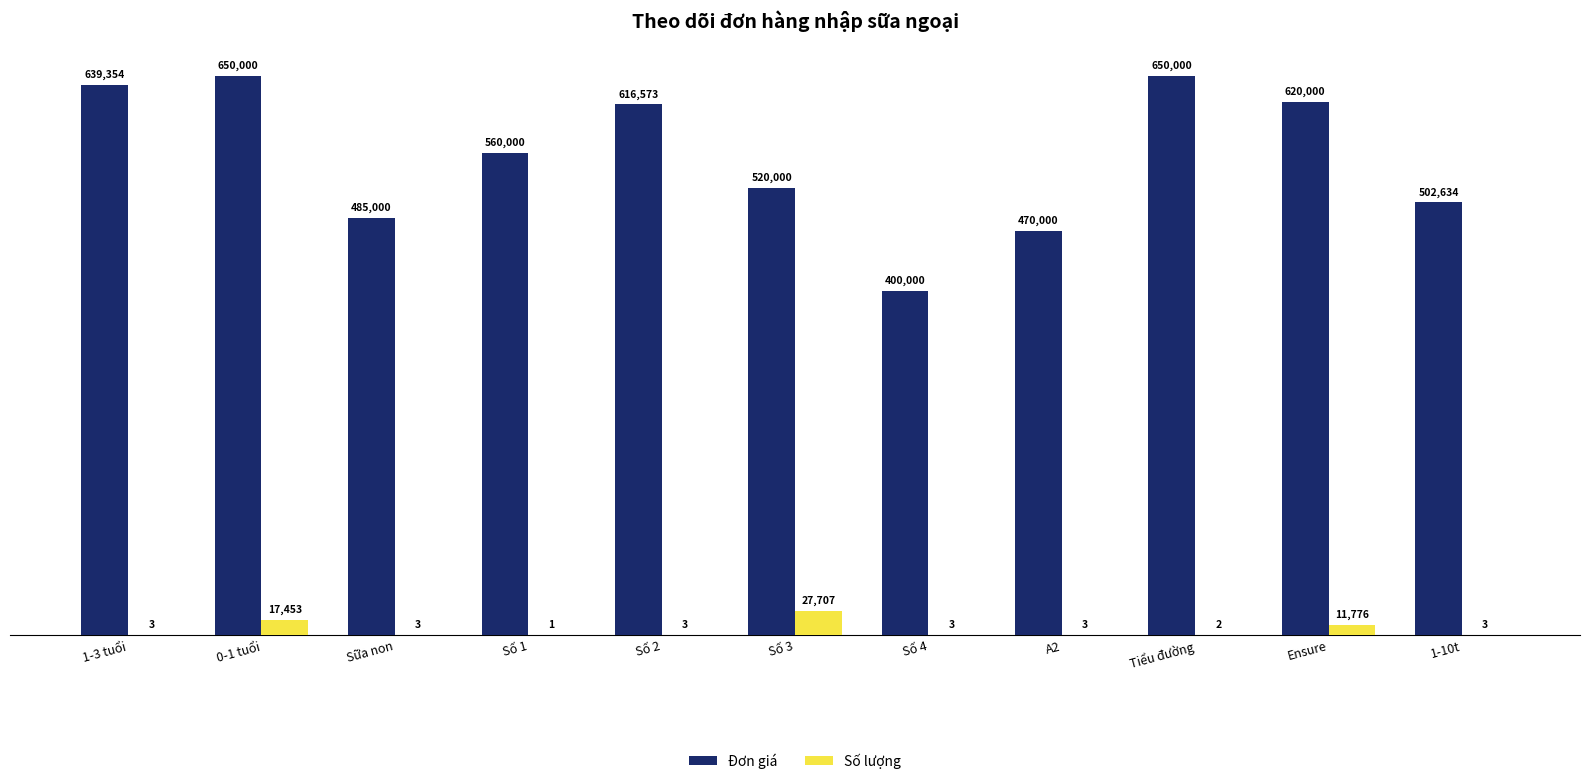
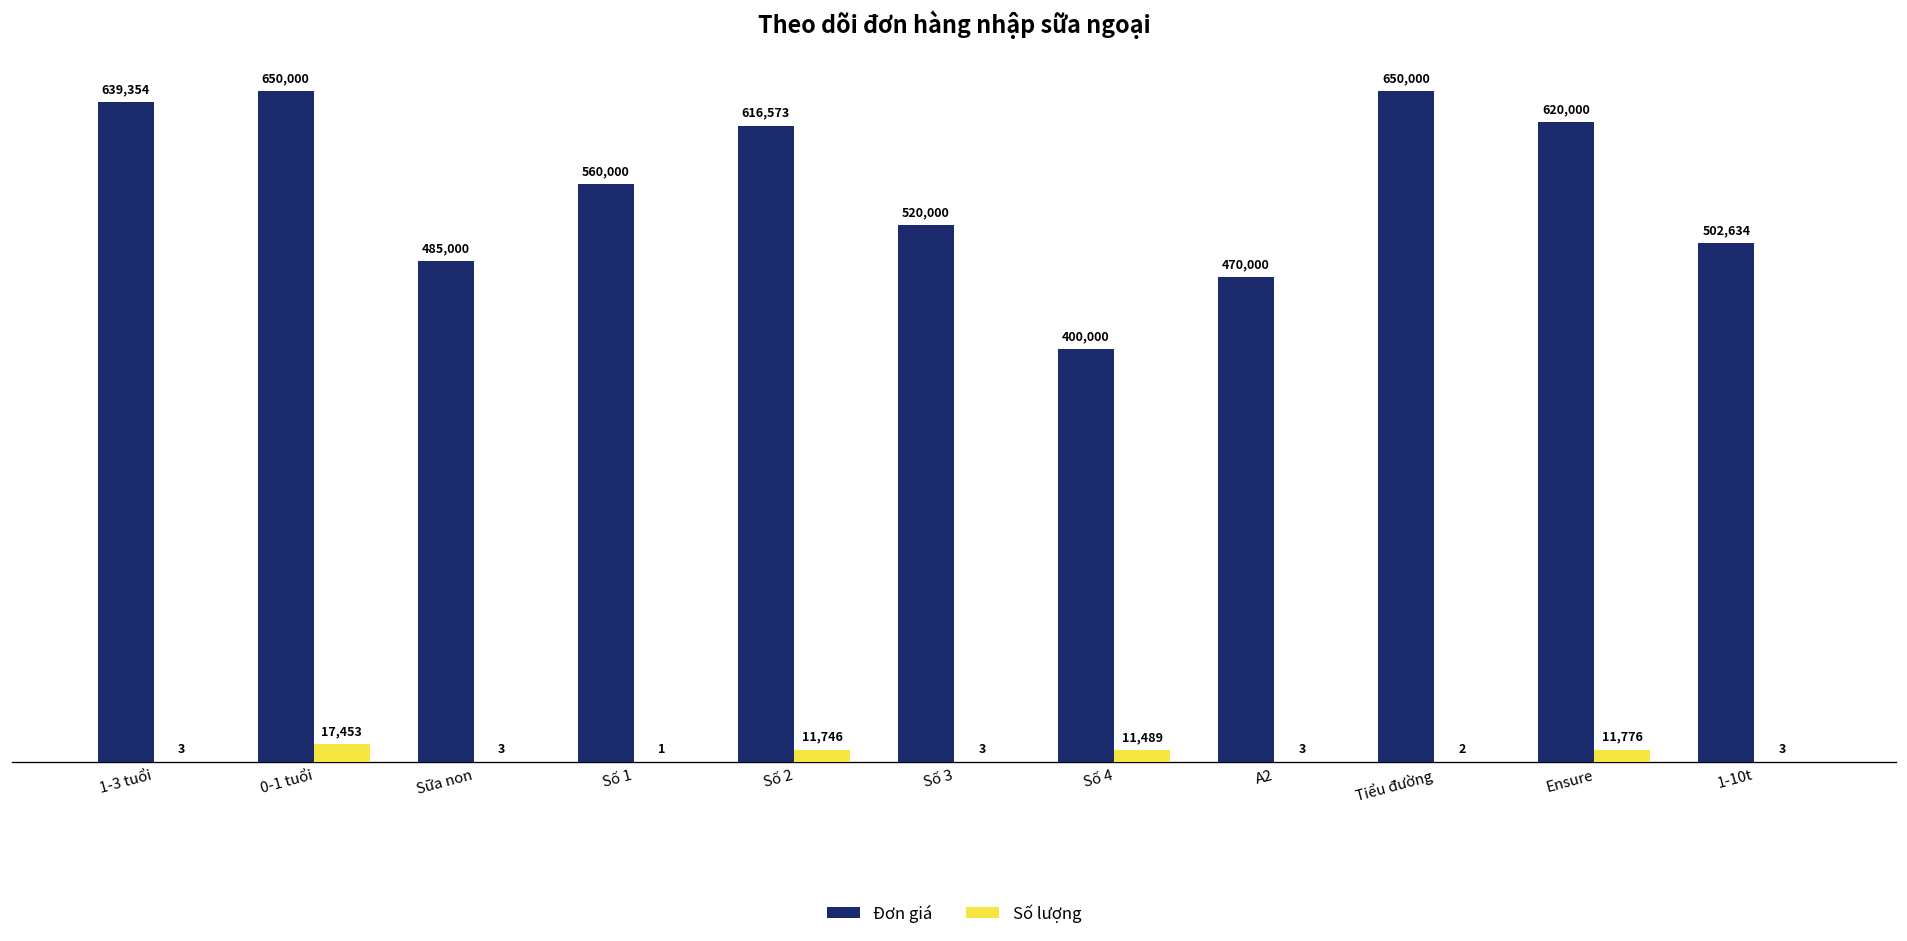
  {
    "Đơn giá": {
      "1-3 tuổi": "639,354",
      "0-1 tuổi": "650,000",
      "Sữa non": "485,000",
      "Số 1": "560,000",
      "Số 2": "616,573",
      "Số 3": "520,000",
      "Số 4": "400,000",
      "A2": "470,000",
      "Tiểu đường": "650,000",
      "Ensure": "620,000",
      "1-10t": "502,634"
    },
    "Số lượng": {
      "1-3 tuổi": "3",
      "0-1 tuổi": "17,453",
      "Sữa non": "3",
      "Số 1": "1",
-     "Số 2": "3",
-     "Số 3": "27,707",
-     "Số 4": "3",
+     "Số 2": "11,746",
+     "Số 3": "3",
+     "Số 4": "11,489",
      "A2": "3",
      "Tiểu đường": "2",
      "Ensure": "11,776",
      "1-10t": "3"
    }
  }
